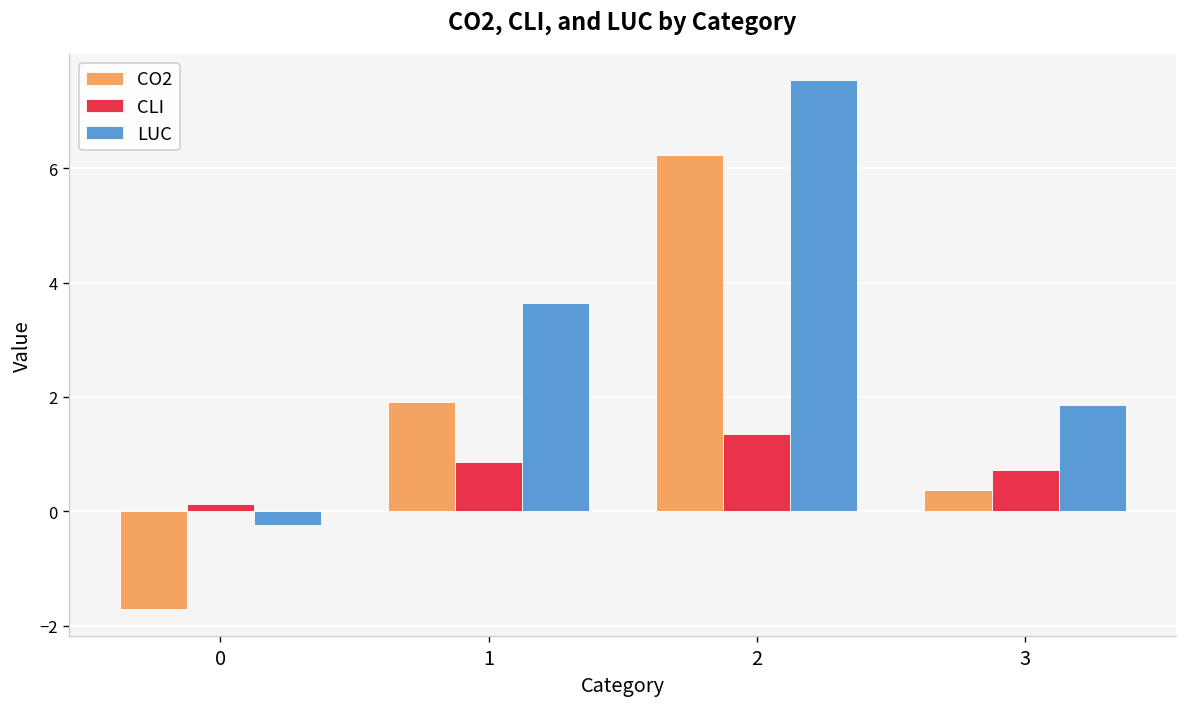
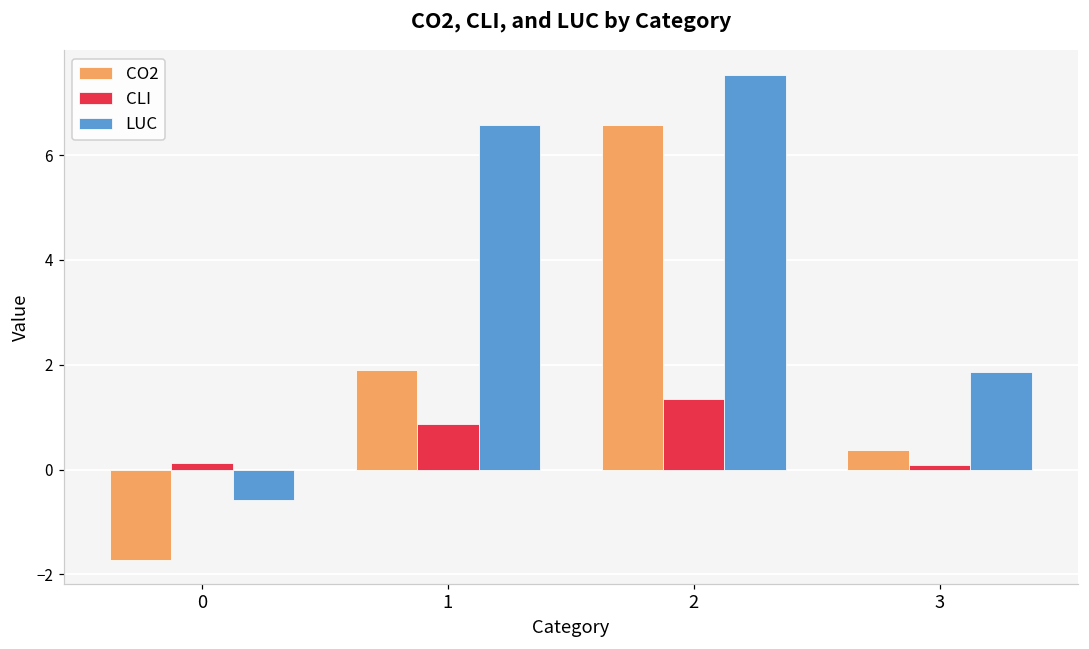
  {
    "CO2": {
      "0": -1.7,
      "1": 1.9,
-     "2": 6.2,
+     "2": 6.6,
      "3": 0.4
    },
    "CLI": {
      "0": 0.1,
      "1": 0.9,
      "2": 1.4,
-     "3": 0.7
+     "3": 0.1
    },
    "LUC": {
-     "0": -0.2,
-     "1": 3.6,
+     "0": -0.6,
+     "1": 6.6,
      "2": 7.5,
      "3": 1.9
    }
  }
